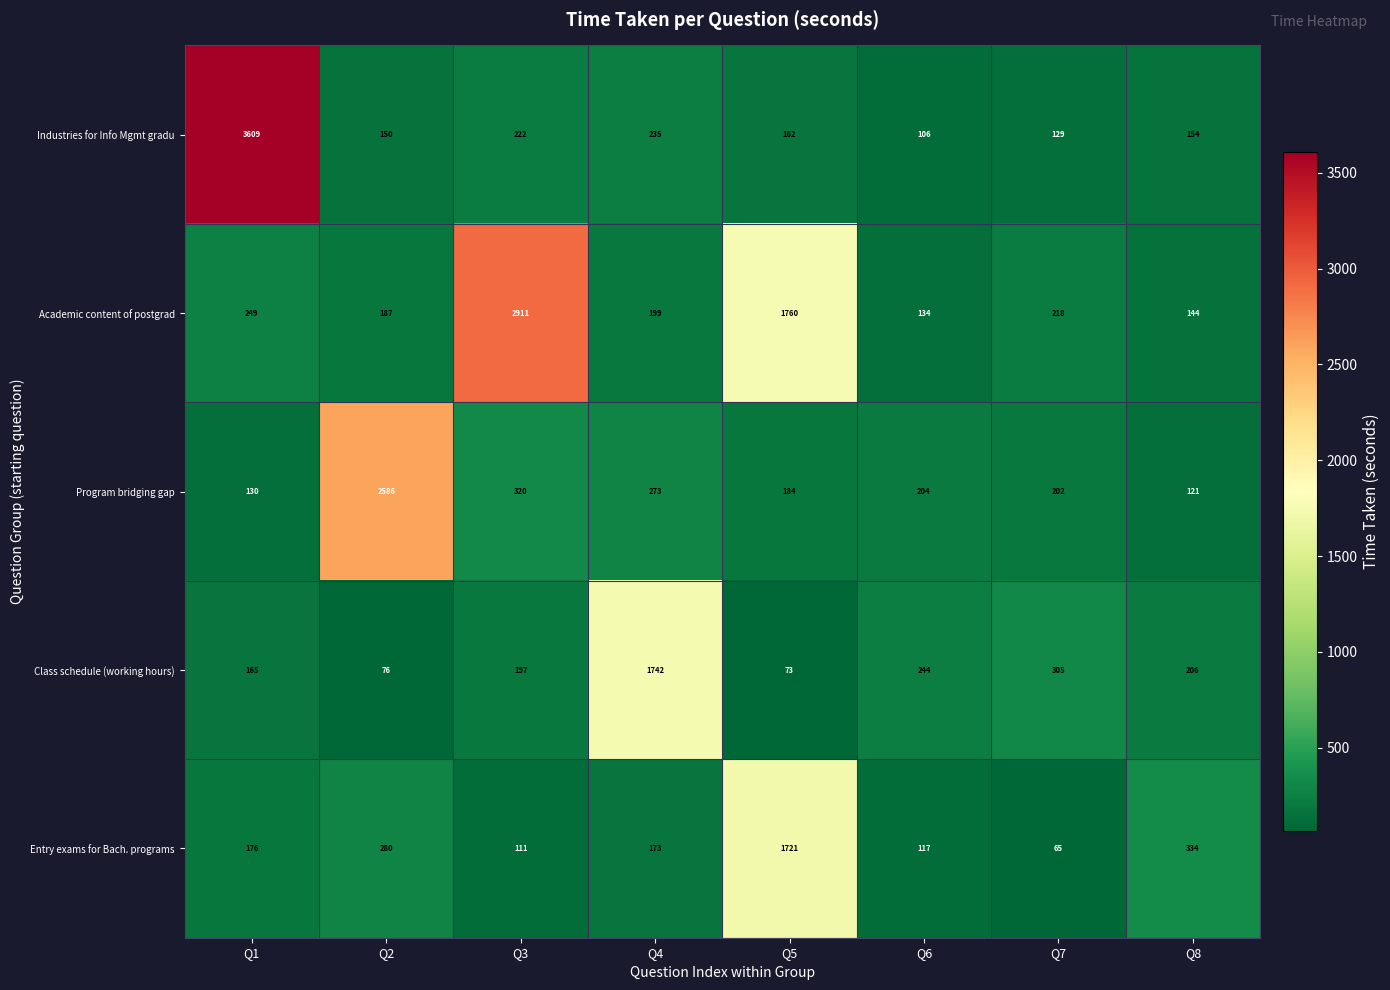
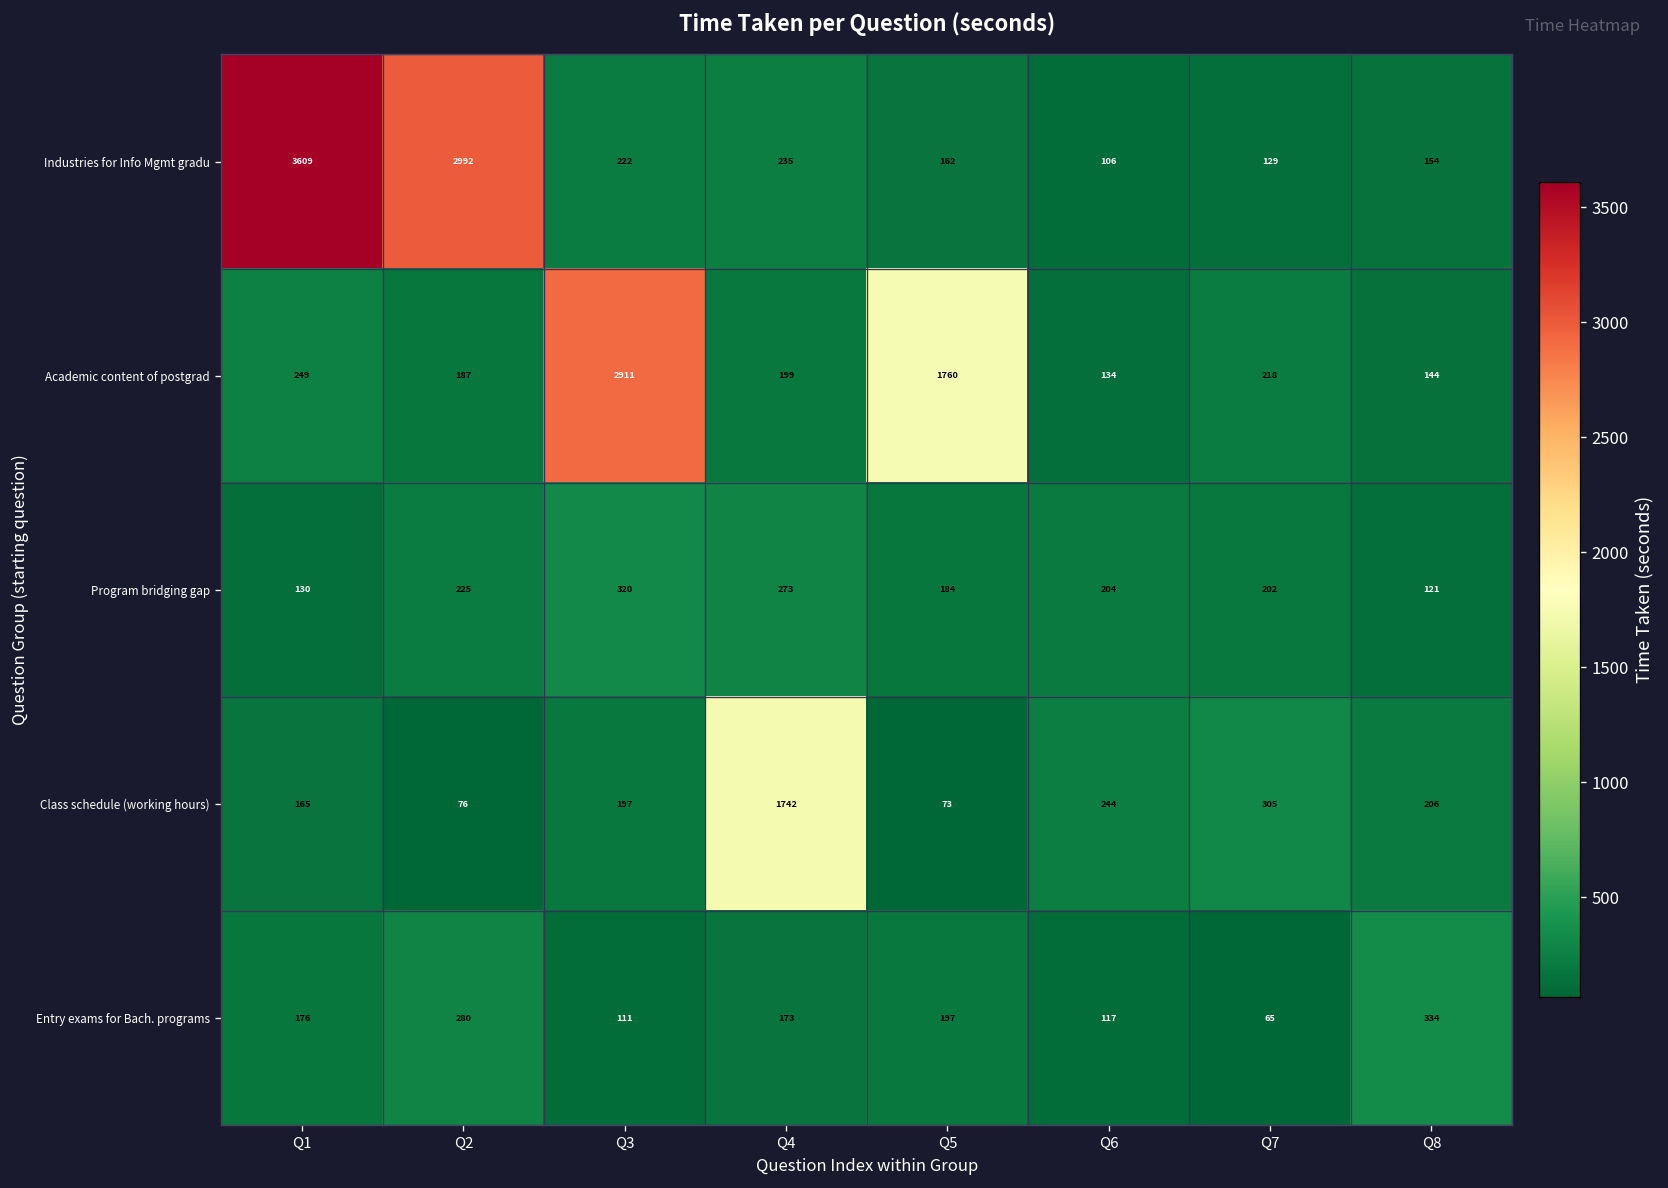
  {
    "Industries for Info Mgmt gradu": {
      "Q1": 3609,
-     "Q2": 150,
+     "Q2": 2992,
      "Q3": 222,
      "Q4": 235,
      "Q5": 162,
      "Q6": 106,
      "Q7": 129,
      "Q8": 154
    },
    "Academic content of postgrad": {
      "Q1": 249,
      "Q2": 187,
      "Q3": 2911,
      "Q4": 199,
      "Q5": 1760,
      "Q6": 134,
      "Q7": 218,
      "Q8": 144
    },
    "Program bridging gap": {
      "Q1": 130,
-     "Q2": 2586,
+     "Q2": 225,
      "Q3": 320,
      "Q4": 273,
      "Q5": 184,
      "Q6": 204,
      "Q7": 202,
      "Q8": 121
    },
    "Class schedule (working hours)": {
      "Q1": 165,
      "Q2": 76,
      "Q3": 197,
      "Q4": 1742,
      "Q5": 73,
      "Q6": 244,
      "Q7": 305,
      "Q8": 206
    },
    "Entry exams for Bach. programs": {
      "Q1": 176,
      "Q2": 280,
      "Q3": 111,
      "Q4": 173,
-     "Q5": 1721,
+     "Q5": 197,
      "Q6": 117,
      "Q7": 65,
      "Q8": 334
    }
  }
